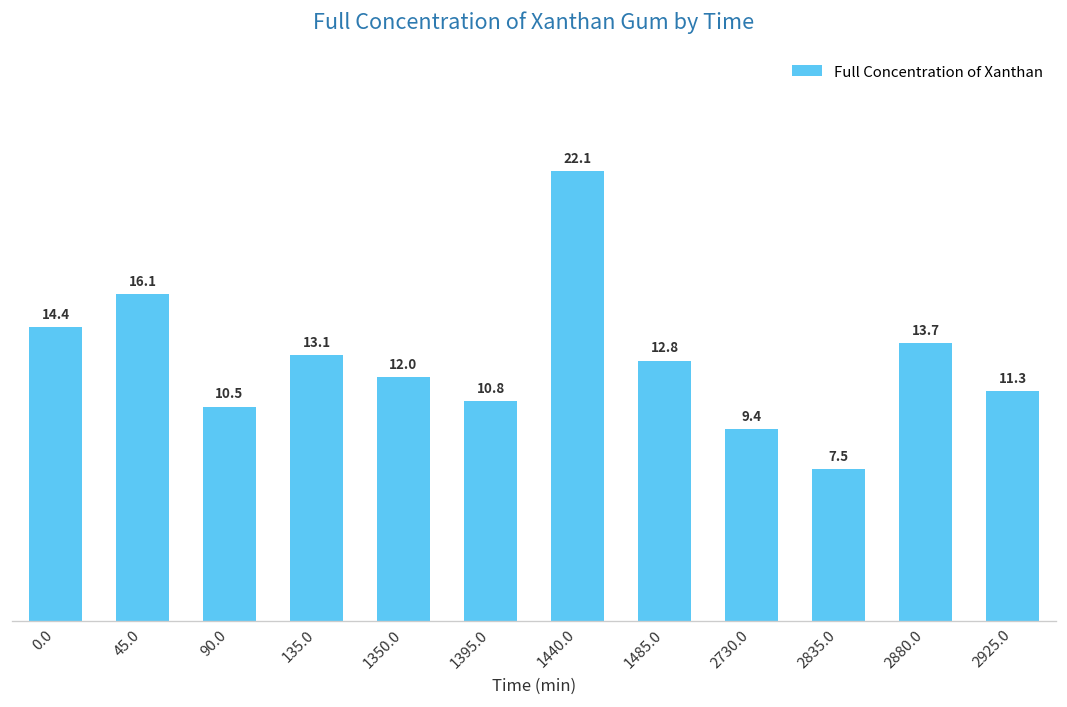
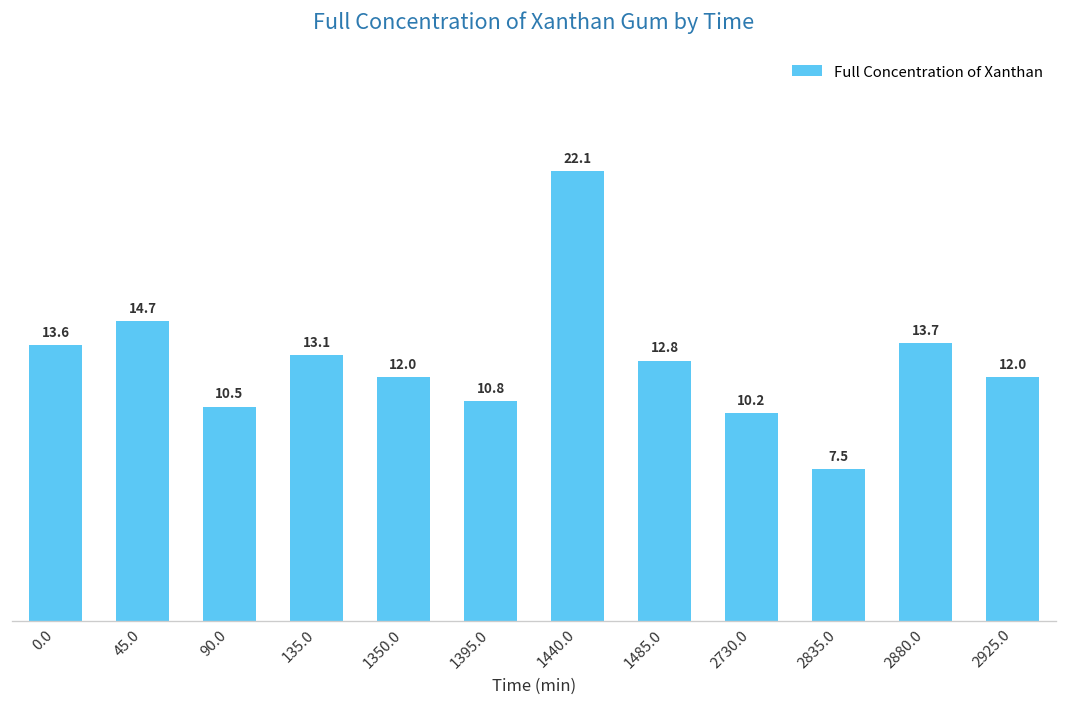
  {
-   "0.0": 14.4,
-   "45.0": 16.1,
+   "0.0": 13.6,
+   "45.0": 14.7,
    "90.0": 10.5,
    "135.0": 13.1,
    "1350.0": 12.0,
    "1395.0": 10.8,
    "1440.0": 22.1,
    "1485.0": 12.8,
-   "2730.0": 9.4,
+   "2730.0": 10.2,
    "2835.0": 7.5,
    "2880.0": 13.7,
-   "2925.0": 11.3
+   "2925.0": 12.0
  }
